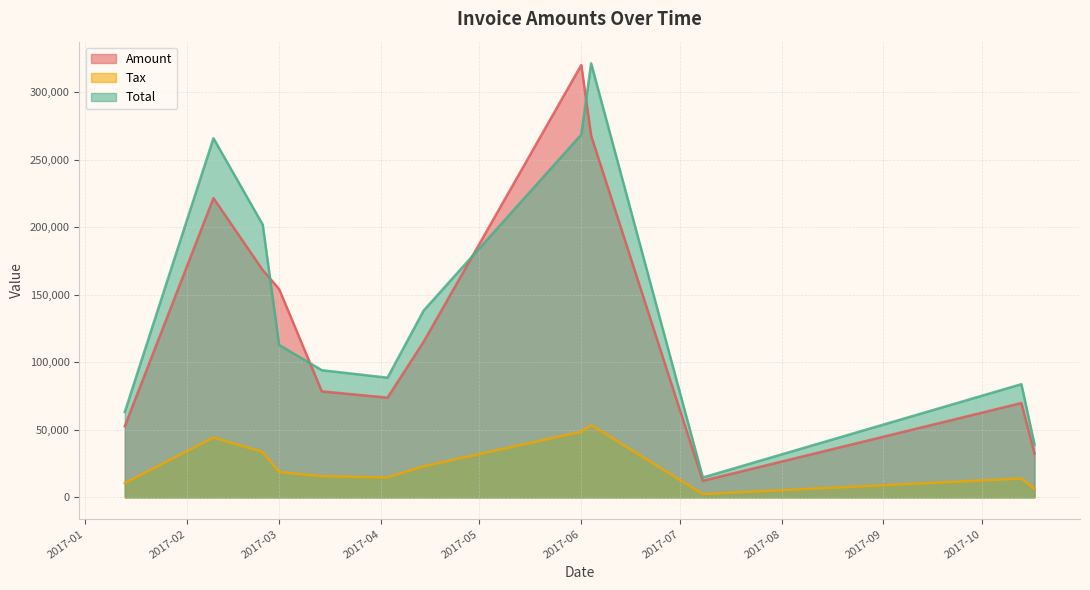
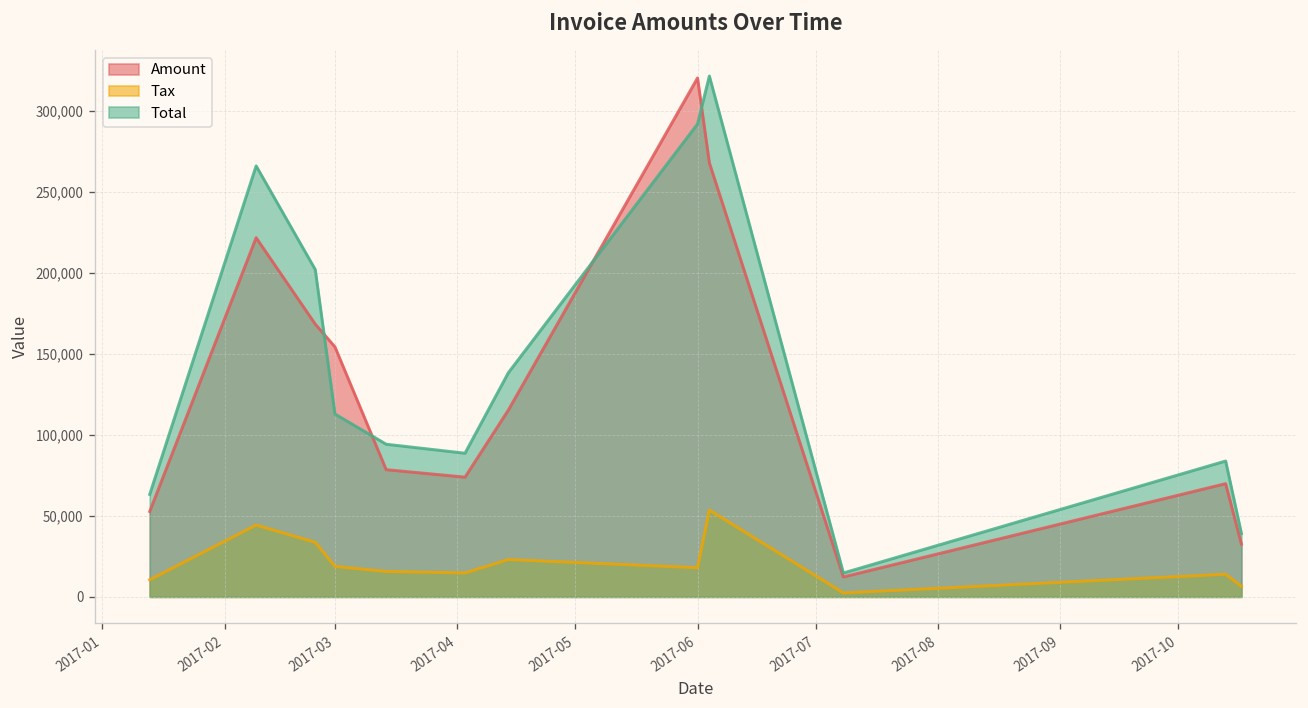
  {
    "Amount": {
      "2017-03": "154,000",
      "2017-06": "320,000"
    },
    "Tax": {
      "2017-03": "19,000",
-     "2017-06": "49,000"
+     "2017-06": "18,000"
    },
    "Total": {
      "2017-03": "113,000",
-     "2017-06": "269,000"
+     "2017-06": "292,000"
    }
  }
